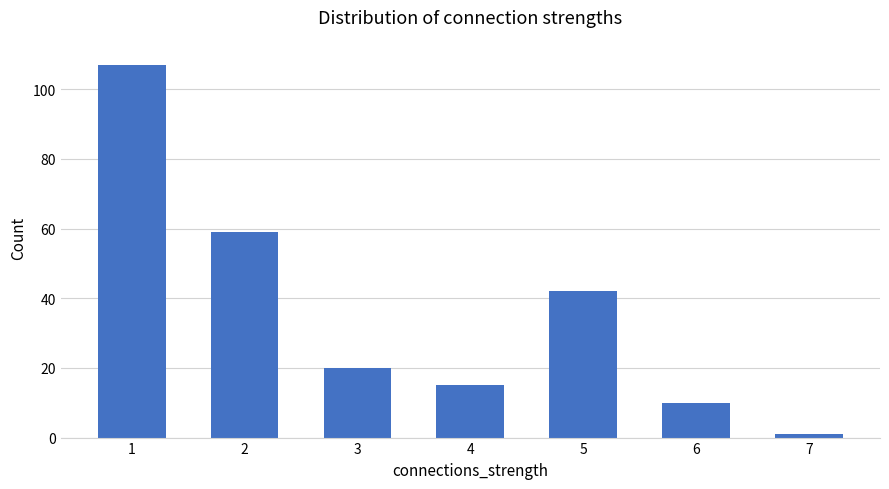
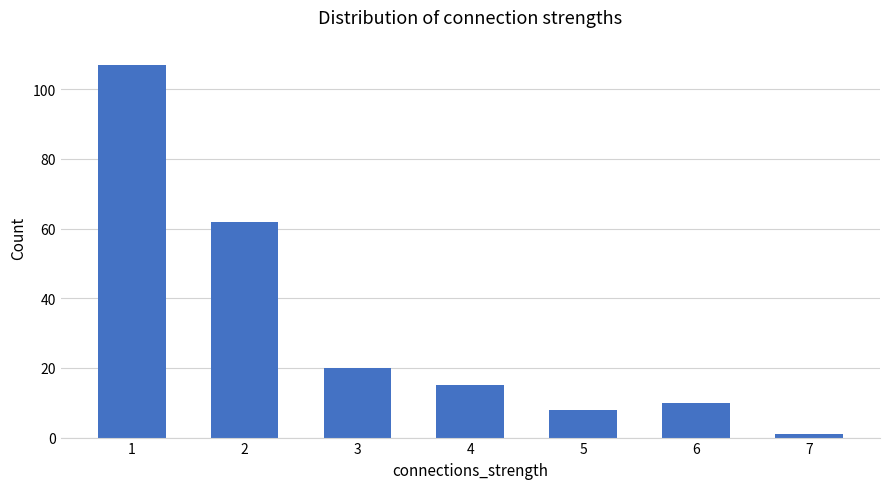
  {
    "1": 107,
-   "2": 59,
+   "2": 62,
    "3": 20,
    "4": 15,
-   "5": 42,
+   "5": 8,
    "6": 10,
    "7": 1
  }
